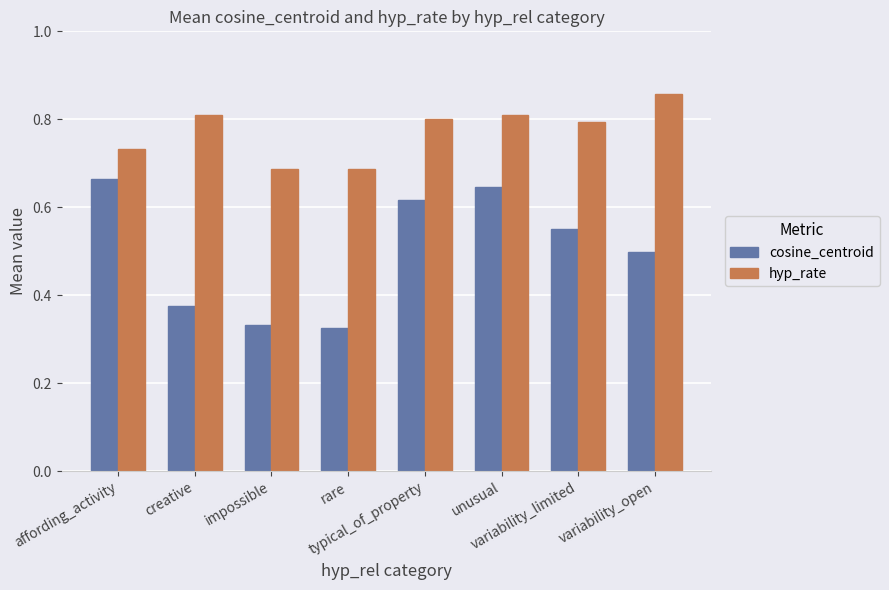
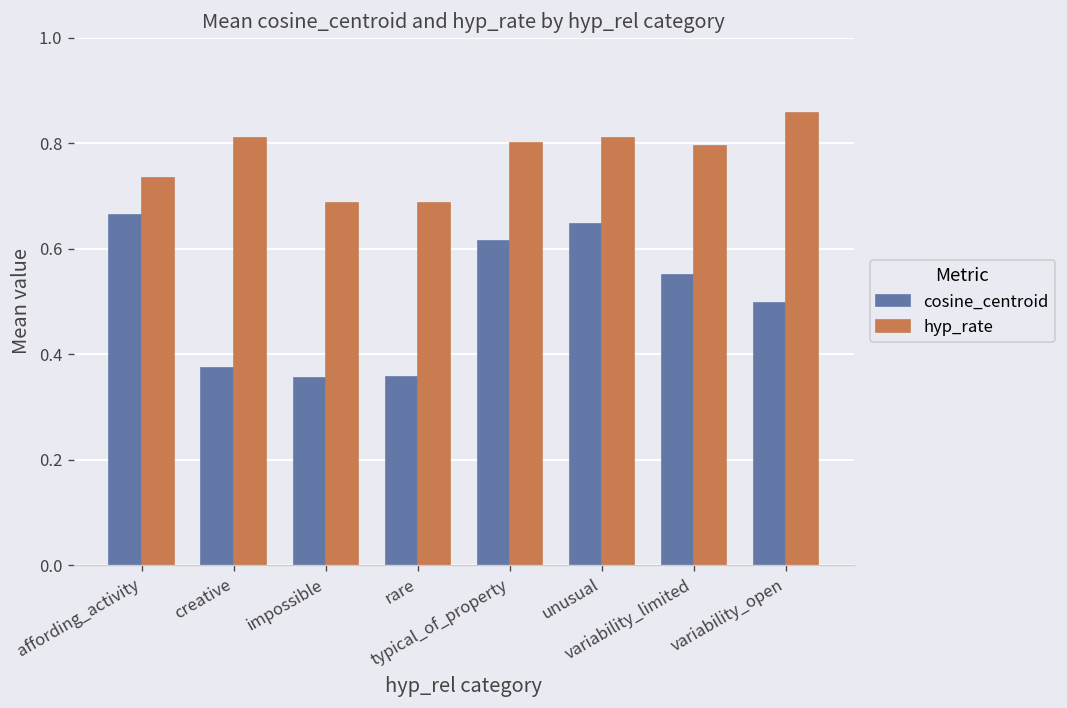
  {
    "cosine_centroid": {
      "affording_activity": 0.66,
      "creative": 0.37,
-     "impossible": 0.33,
-     "rare": 0.32,
+     "impossible": 0.35,
+     "rare": 0.36,
      "typical_of_property": 0.62,
      "unusual": 0.65,
      "variability_limited": 0.55,
      "variability_open": 0.50
    },
    "hyp_rate": {
      "affording_activity": 0.73,
      "creative": 0.81,
      "impossible": 0.69,
      "rare": 0.69,
      "typical_of_property": 0.80,
      "unusual": 0.81,
      "variability_limited": 0.79,
      "variability_open": 0.86
    }
  }
